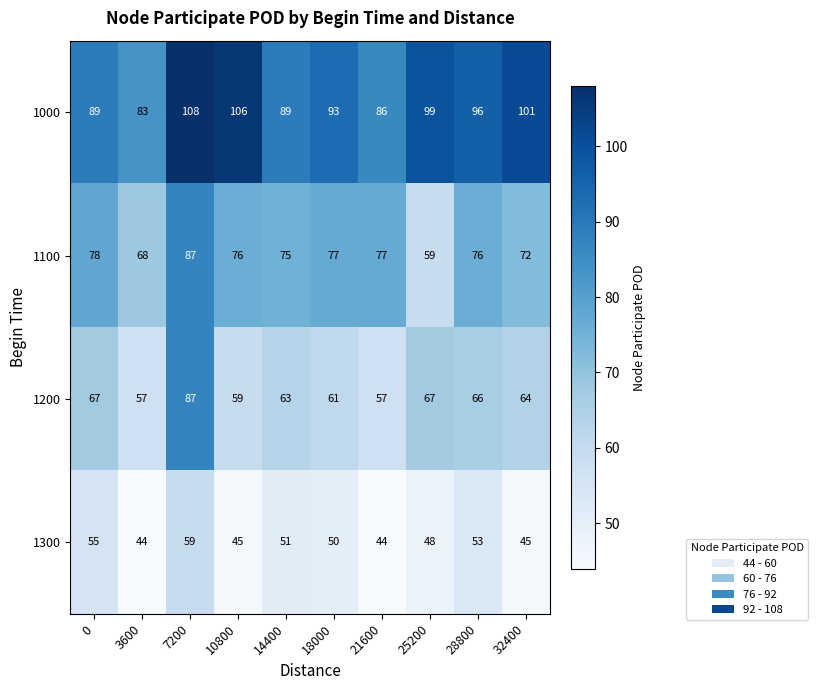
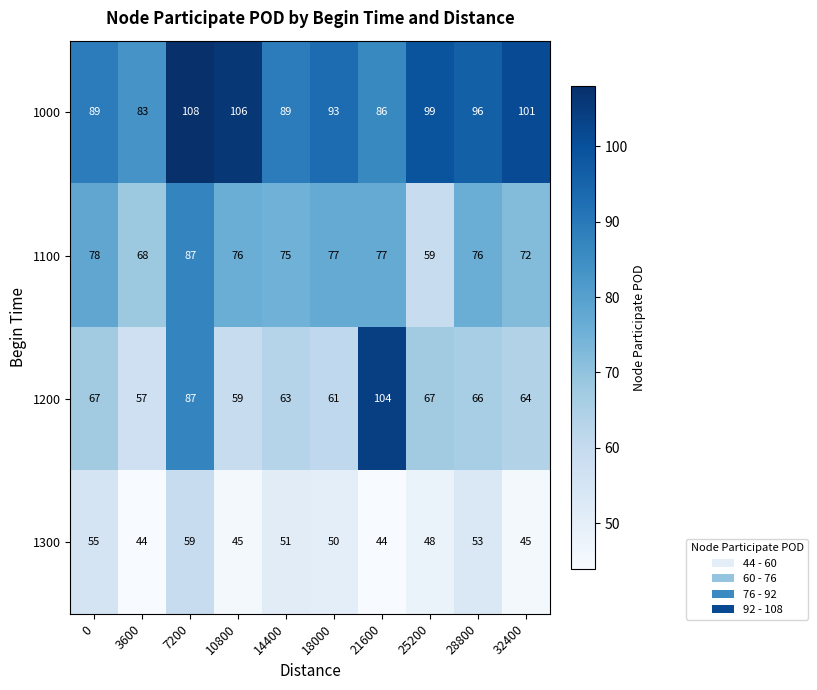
  {
    "1000": {
      "0": 89,
      "3600": 83,
      "7200": 108,
      "10800": 106,
      "14400": 89,
      "18000": 93,
      "21600": 86,
      "25200": 99,
      "28800": 96,
      "32400": 101
    },
    "1100": {
      "0": 78,
      "3600": 68,
      "7200": 87,
      "10800": 76,
      "14400": 75,
      "18000": 77,
      "21600": 77,
      "25200": 59,
      "28800": 76,
      "32400": 72
    },
    "1200": {
      "0": 67,
      "3600": 57,
      "7200": 87,
      "10800": 59,
      "14400": 63,
      "18000": 61,
-     "21600": 57,
+     "21600": 104,
      "25200": 67,
      "28800": 66,
      "32400": 64
    },
    "1300": {
      "0": 55,
      "3600": 44,
      "7200": 59,
      "10800": 45,
      "14400": 51,
      "18000": 50,
      "21600": 44,
      "25200": 48,
      "28800": 53,
      "32400": 45
    }
  }
